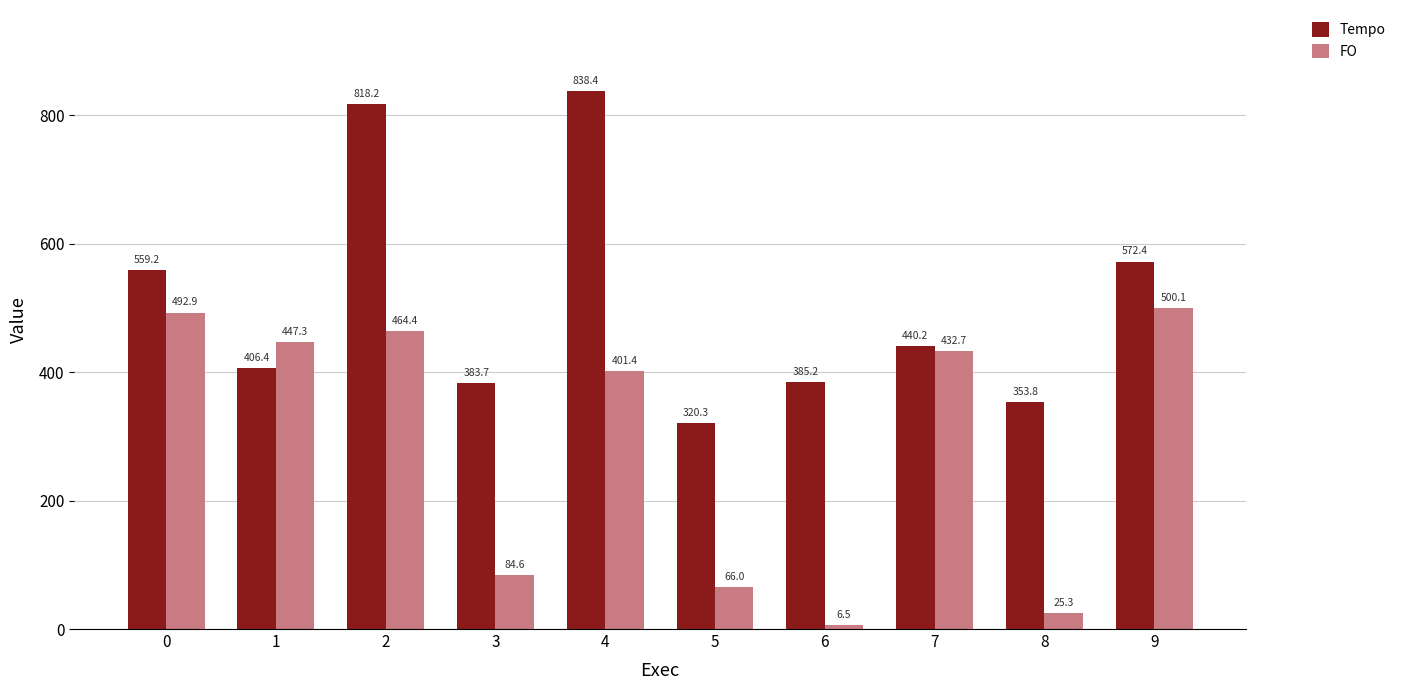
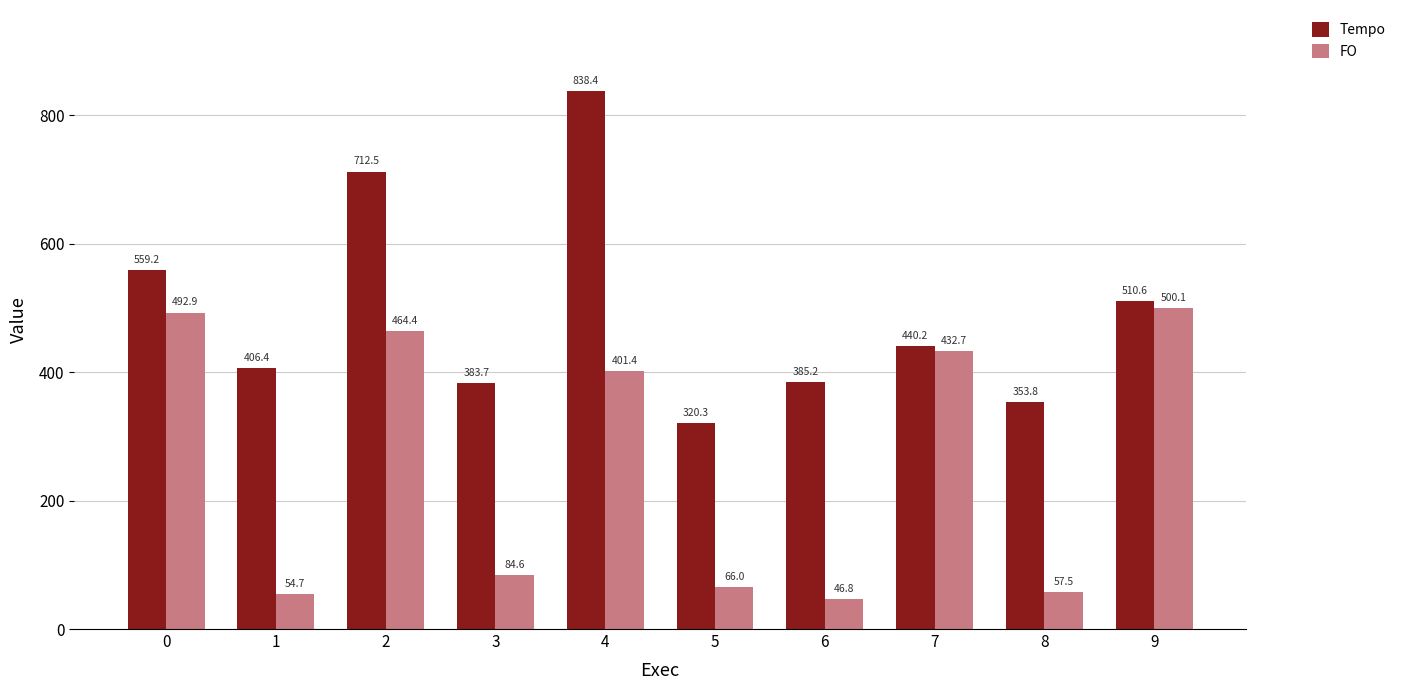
  {
    "Tempo": {
      "0": 559.2,
      "1": 406.4,
-     "2": 818.2,
+     "2": 712.5,
      "3": 383.7,
      "4": 838.4,
      "5": 320.3,
      "6": 385.2,
      "7": 440.2,
      "8": 353.8,
-     "9": 572.4
+     "9": 510.6
    },
    "FO": {
      "0": 492.9,
-     "1": 447.3,
+     "1": 54.7,
      "2": 464.4,
      "3": 84.6,
      "4": 401.4,
      "5": 66.0,
-     "6": 6.5,
+     "6": 46.8,
      "7": 432.7,
-     "8": 25.3,
+     "8": 57.5,
      "9": 500.1
    }
  }
